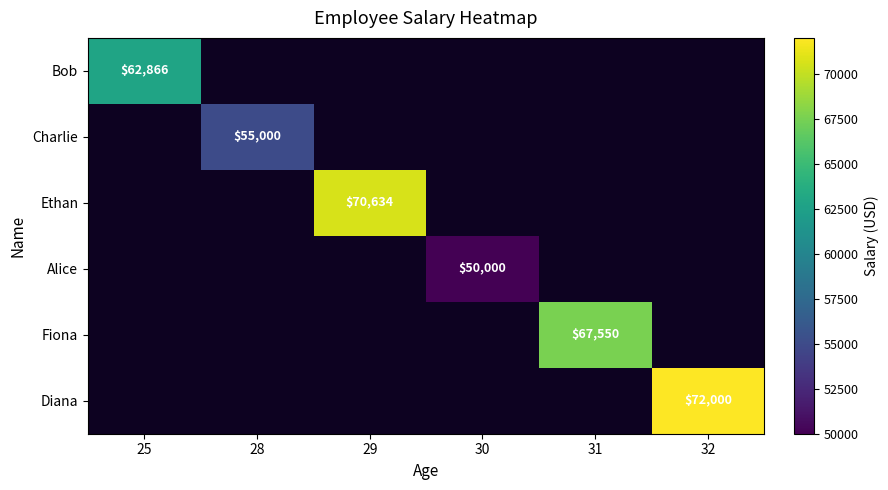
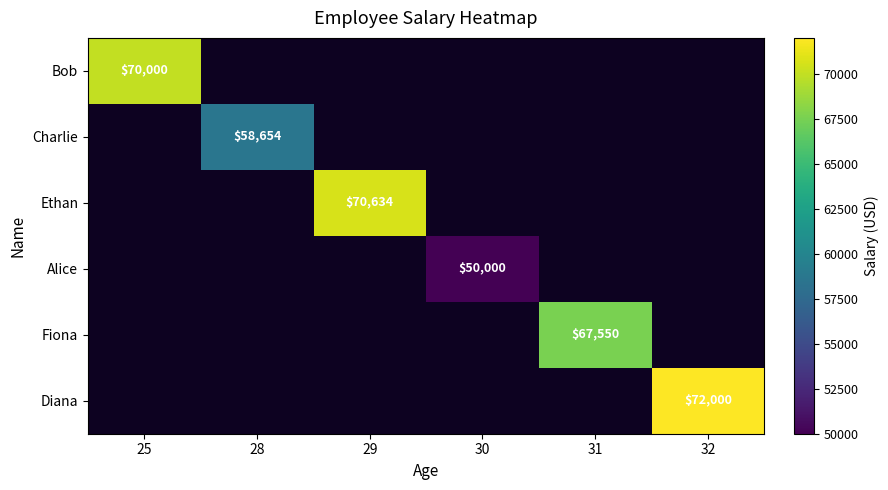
  {
    "Bob": {
-     "25": "$62,866"
+     "25": "$70,000"
    },
    "Charlie": {
-     "28": "$55,000"
+     "28": "$58,654"
    },
    "Ethan": {
      "29": "$70,634"
    },
    "Alice": {
      "30": "$50,000"
    },
    "Fiona": {
      "31": "$67,550"
    },
    "Diana": {
      "32": "$72,000"
    }
  }
